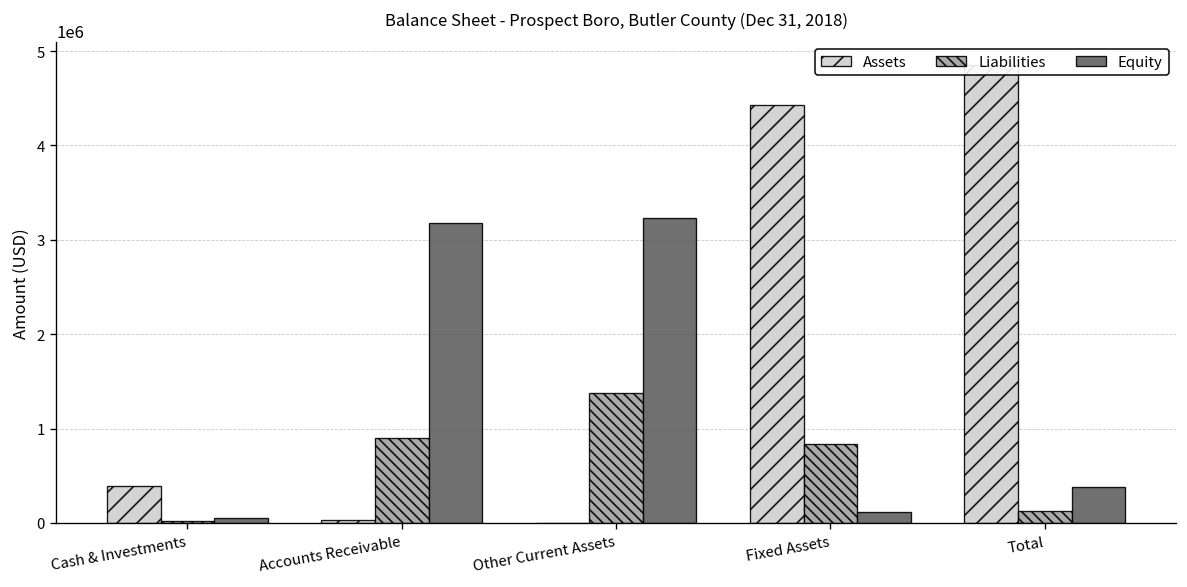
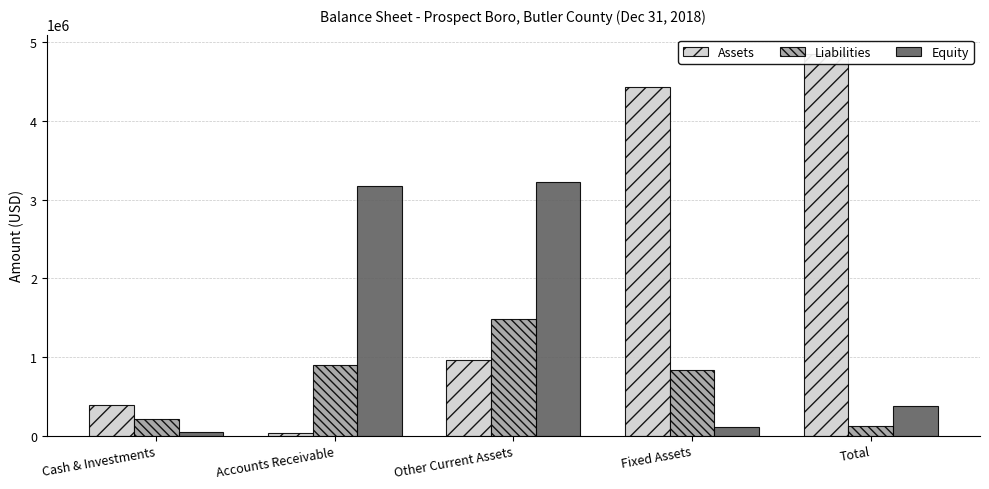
  {
    "Assets": {
      "Cash & Investments": 400000,
-     "Other Current Assets": 0,
+     "Other Current Assets": 1000000,
      "Fixed Assets": 4400000
    },
    "Liabilities": {
-     "Cash & Investments": 0,
+     "Cash & Investments": 200000,
      "Accounts Receivable": 900000,
-     "Other Current Assets": 1400000,
+     "Other Current Assets": 1500000,
      "Fixed Assets": 800000,
      "Total": 100000
    },
    "Equity": {
      "Cash & Investments": 0,
      "Accounts Receivable": 3200000,
      "Other Current Assets": 3200000,
      "Fixed Assets": 100000,
      "Total": 400000
    }
  }
